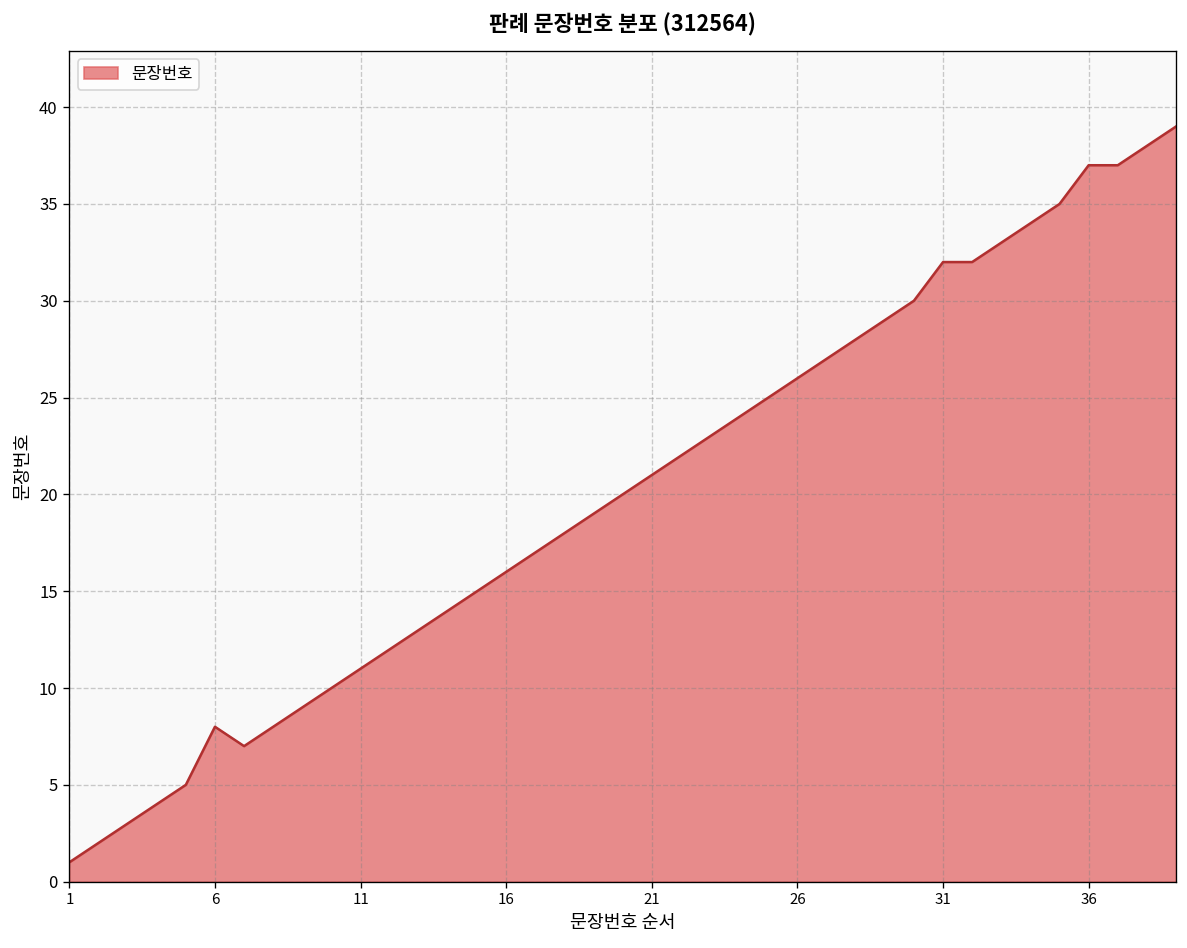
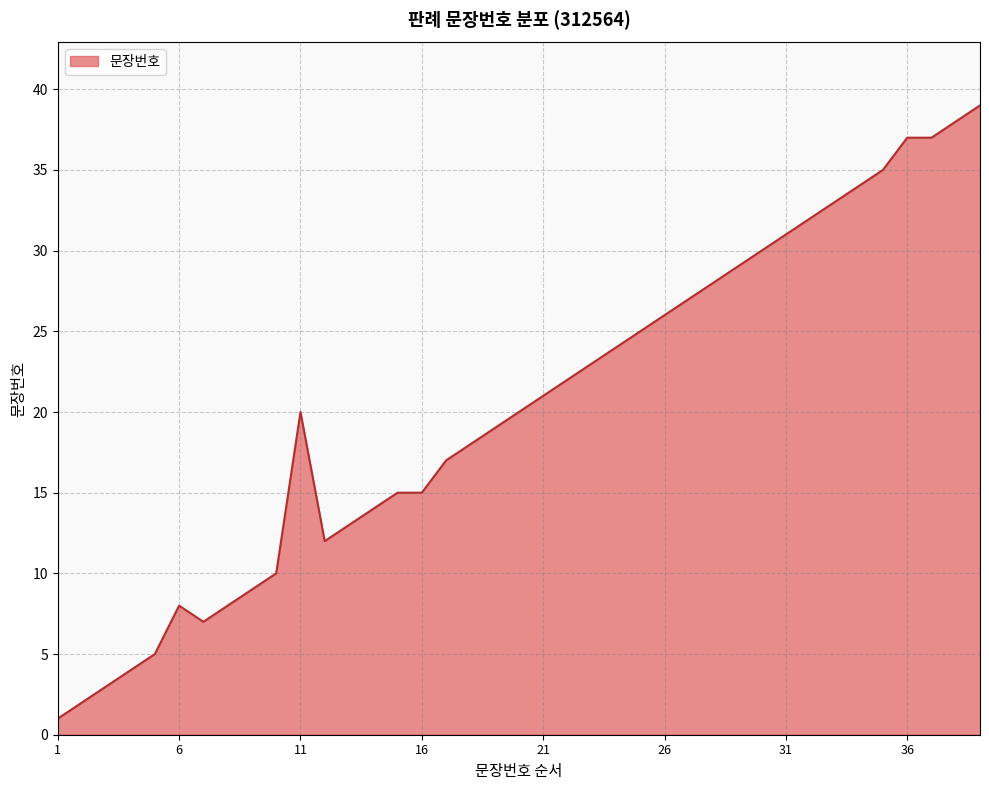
  {
    "1": 1,
    "6": 8,
-   "11": 11,
-   "16": 16,
+   "11": 20,
+   "16": 15,
    "21": 21,
    "26": 26,
-   "31": 32,
+   "31": 31,
    "36": 37
  }
